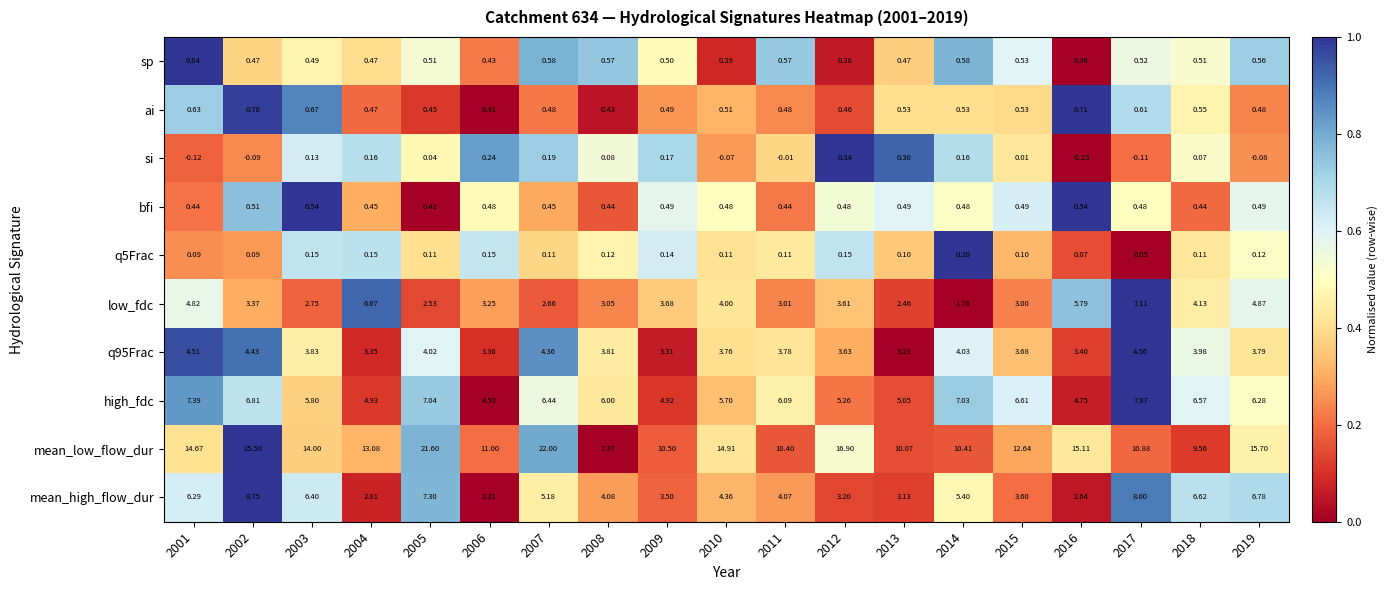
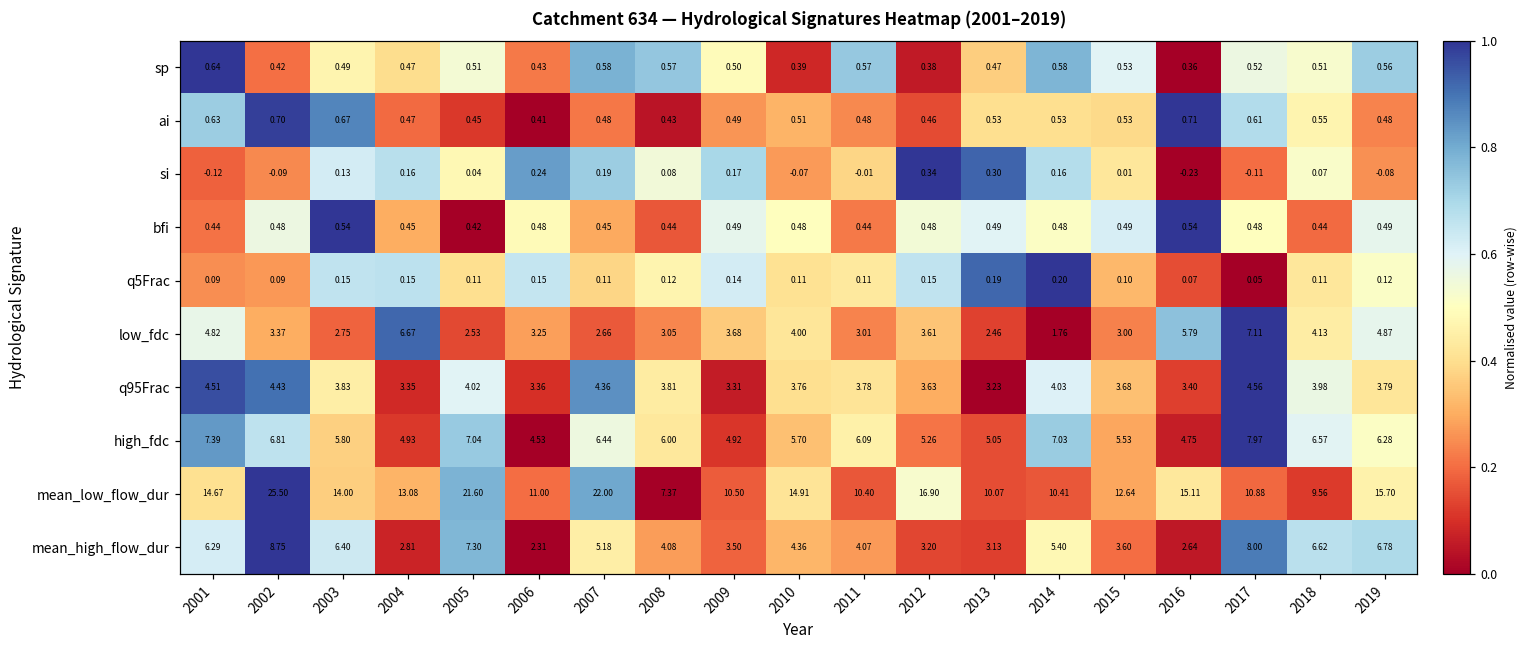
  {
    "sp": {
      "2001": 0.64,
-     "2002": 0.47,
+     "2002": 0.42,
      "2003": 0.49,
      "2004": 0.47,
      "2005": 0.51,
      "2006": 0.43,
      "2007": 0.58,
      "2008": 0.57,
      "2009": 0.50,
      "2010": 0.39,
      "2011": 0.57,
      "2012": 0.38,
      "2013": 0.47,
      "2014": 0.58,
      "2015": 0.53,
      "2016": 0.36,
      "2017": 0.52,
      "2018": 0.51,
      "2019": 0.56
    },
    "ai": {
      "2001": 0.63,
      "2002": 0.70,
      "2003": 0.67,
      "2004": 0.47,
      "2005": 0.45,
      "2006": 0.41,
      "2007": 0.48,
      "2008": 0.43,
      "2009": 0.49,
      "2010": 0.51,
      "2011": 0.48,
      "2012": 0.46,
      "2013": 0.53,
      "2014": 0.53,
      "2015": 0.53,
      "2016": 0.71,
      "2017": 0.61,
      "2018": 0.55,
      "2019": 0.48
    },
    "si": {
      "2001": -0.12,
      "2002": -0.09,
      "2003": 0.13,
      "2004": 0.16,
      "2005": 0.04,
      "2006": 0.24,
      "2007": 0.19,
      "2008": 0.08,
      "2009": 0.17,
      "2010": -0.07,
      "2011": -0.01,
      "2012": 0.34,
      "2013": 0.30,
      "2014": 0.16,
      "2015": 0.01,
      "2016": -0.23,
      "2017": -0.11,
      "2018": 0.07,
      "2019": -0.08
    },
    "bfi": {
      "2001": 0.44,
-     "2002": 0.51,
+     "2002": 0.48,
      "2003": 0.54,
      "2004": 0.45,
      "2005": 0.42,
      "2006": 0.48,
      "2007": 0.45,
      "2008": 0.44,
      "2009": 0.49,
      "2010": 0.48,
      "2011": 0.44,
      "2012": 0.48,
      "2013": 0.49,
      "2014": 0.48,
      "2015": 0.49,
      "2016": 0.54,
      "2017": 0.48,
      "2018": 0.44,
      "2019": 0.49
    },
    "q5Frac": {
      "2001": 0.09,
      "2002": 0.09,
      "2003": 0.15,
      "2004": 0.15,
      "2005": 0.11,
      "2006": 0.15,
      "2007": 0.11,
      "2008": 0.12,
      "2009": 0.14,
      "2010": 0.11,
      "2011": 0.11,
      "2012": 0.15,
-     "2013": 0.10,
+     "2013": 0.19,
      "2014": 0.20,
      "2015": 0.10,
      "2016": 0.07,
      "2017": 0.05,
      "2018": 0.11,
      "2019": 0.12
    },
    "low_fdc": {
      "2001": 4.82,
      "2002": 3.37,
      "2003": 2.75,
      "2004": 6.67,
      "2005": 2.53,
      "2006": 3.25,
      "2007": 2.66,
      "2008": 3.05,
      "2009": 3.68,
      "2010": 4.00,
      "2011": 3.01,
      "2012": 3.61,
      "2013": 2.46,
      "2014": 1.76,
      "2015": 3.00,
      "2016": 5.79,
      "2017": 7.11,
      "2018": 4.13,
      "2019": 4.87
    },
    "q95Frac": {
      "2001": 4.51,
      "2002": 4.43,
      "2003": 3.83,
      "2004": 3.35,
      "2005": 4.02,
      "2006": 3.36,
      "2007": 4.36,
      "2008": 3.81,
      "2009": 3.31,
      "2010": 3.76,
      "2011": 3.78,
      "2012": 3.63,
      "2013": 3.23,
      "2014": 4.03,
      "2015": 3.68,
      "2016": 3.40,
      "2017": 4.56,
      "2018": 3.98,
      "2019": 3.79
    },
    "high_fdc": {
      "2001": 7.39,
      "2002": 6.81,
      "2003": 5.80,
      "2004": 4.93,
      "2005": 7.04,
      "2006": 4.53,
      "2007": 6.44,
      "2008": 6.00,
      "2009": 4.92,
      "2010": 5.70,
      "2011": 6.09,
      "2012": 5.26,
      "2013": 5.05,
      "2014": 7.03,
-     "2015": 6.61,
+     "2015": 5.53,
      "2016": 4.75,
      "2017": 7.97,
      "2018": 6.57,
      "2019": 6.28
    },
    "mean_low_flow_dur": {
      "2001": 14.67,
      "2002": 25.50,
      "2003": 14.00,
      "2004": 13.08,
      "2005": 21.60,
      "2006": 11.00,
      "2007": 22.00,
      "2008": 7.37,
      "2009": 10.50,
      "2010": 14.91,
      "2011": 10.40,
      "2012": 16.90,
      "2013": 10.07,
      "2014": 10.41,
      "2015": 12.64,
      "2016": 15.11,
      "2017": 10.88,
      "2018": 9.56,
      "2019": 15.70
    },
    "mean_high_flow_dur": {
      "2001": 6.29,
      "2002": 8.75,
      "2003": 6.40,
      "2004": 2.81,
      "2005": 7.30,
      "2006": 2.31,
      "2007": 5.18,
      "2008": 4.08,
      "2009": 3.50,
      "2010": 4.36,
      "2011": 4.07,
      "2012": 3.20,
      "2013": 3.13,
      "2014": 5.40,
      "2015": 3.60,
      "2016": 2.64,
      "2017": 8.00,
      "2018": 6.62,
      "2019": 6.78
    }
  }
